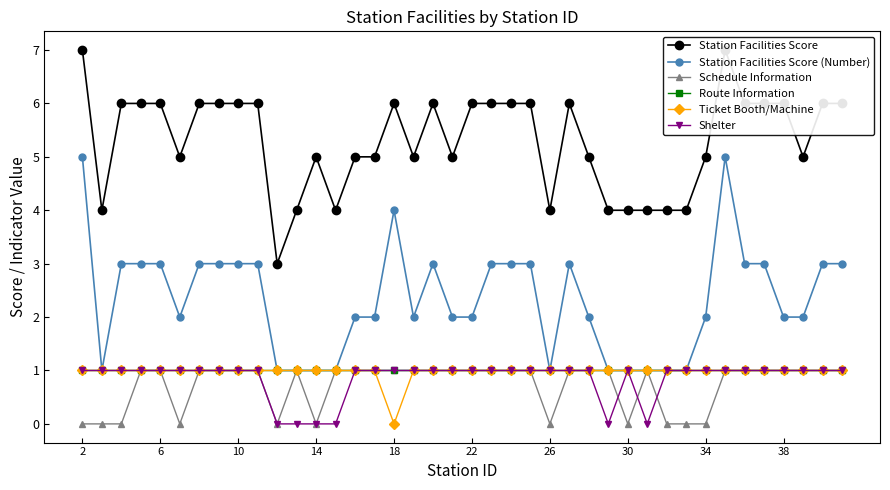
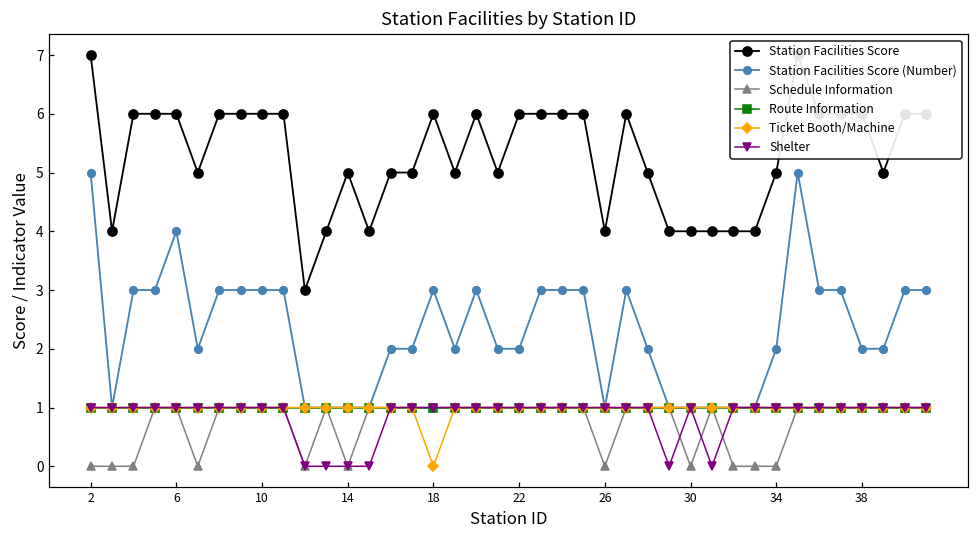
  {
    "Station Facilities Score": {
      "2": 7,
      "6": 6,
      "10": 6,
      "14": 5,
      "18": 6,
      "22": 6,
      "26": 4,
      "30": 4,
      "34": 5
    },
    "Station Facilities Score (Number)": {
      "2": 5,
-     "6": 3,
+     "6": 4,
      "10": 3,
-     "18": 4,
+     "18": 3,
      "22": 2,
      "34": 2,
      "38": 2
    },
    "Schedule Information": {
      "2": 0,
      "26": 0,
      "30": 0,
      "34": 0
    },
    "Ticket Booth/Machine": {
      "18": 0
    }
  }
